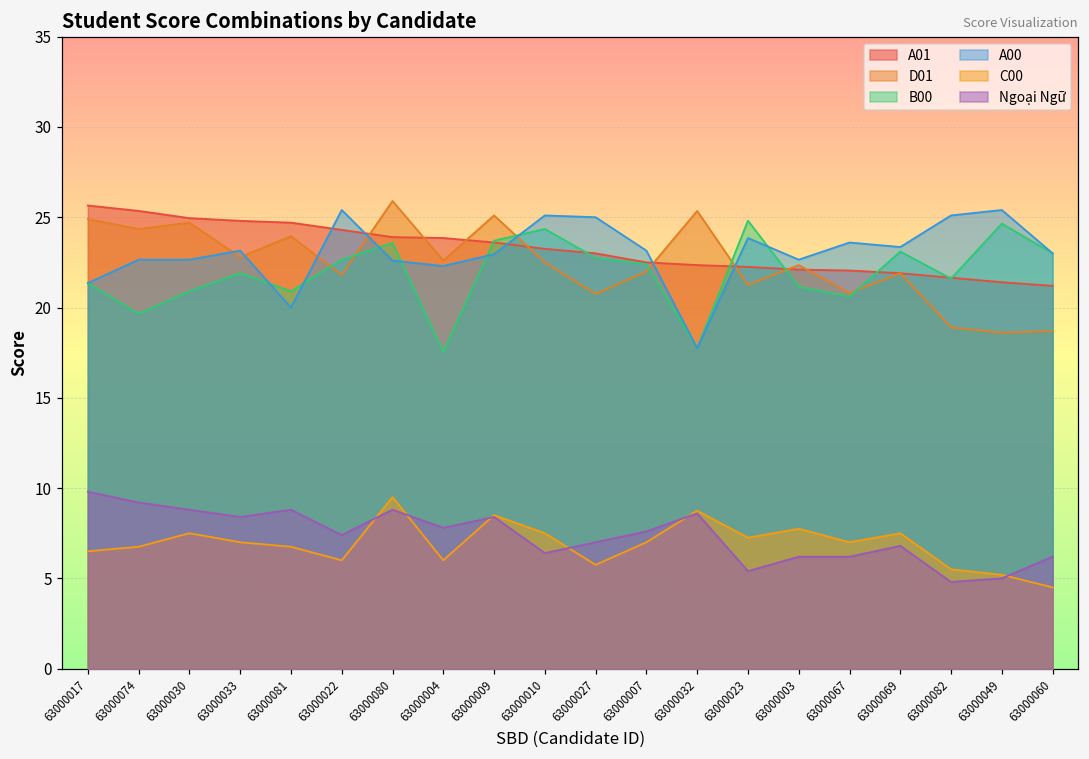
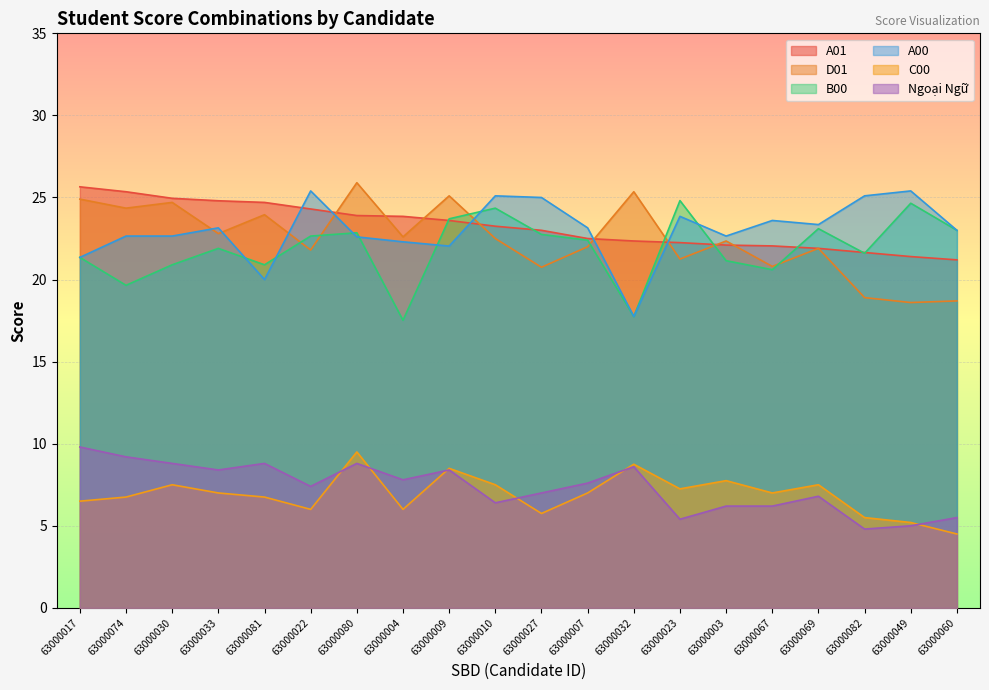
  {
    "B00": {
      "63000074": 19.7,
      "63000030": 20.9,
      "63000033": 21.9,
      "63000081": 20.9,
      "63000022": 22.7,
-     "63000080": 23.6,
+     "63000080": 22.9,
      "63000004": 17.5,
      "63000010": 24.4,
      "63000027": 22.8,
      "63000023": 24.8,
      "63000003": 21.2,
      "63000067": 20.6,
      "63000069": 23.1,
      "63000049": 24.7
    },
    "A00": {
      "63000074": 22.7,
      "63000030": 22.7,
      "63000033": 23.2,
      "63000081": 20.0,
      "63000022": 25.4,
      "63000080": 22.6,
      "63000004": 22.3,
-     "63000009": 23.0,
+     "63000009": 22.0,
      "63000010": 25.1,
      "63000027": 25.0,
      "63000007": 23.2,
      "63000023": 23.9,
      "63000003": 22.7,
      "63000067": 23.6,
      "63000069": 23.4,
      "63000082": 25.1,
      "63000049": 25.4
    },
    "Ngoại Ngữ": {
      "63000017": 9.8,
      "63000074": 9.2,
      "63000030": 8.8,
      "63000033": 8.4,
      "63000081": 8.8,
      "63000022": 7.4,
      "63000080": 8.8,
      "63000004": 7.8,
      "63000010": 6.4,
      "63000027": 7.0,
      "63000007": 7.6,
      "63000023": 5.4,
      "63000003": 6.2,
      "63000067": 6.2,
      "63000069": 6.8,
      "63000082": 4.8,
      "63000049": 5.0,
-     "63000060": 6.2
+     "63000060": 5.5
    }
  }
